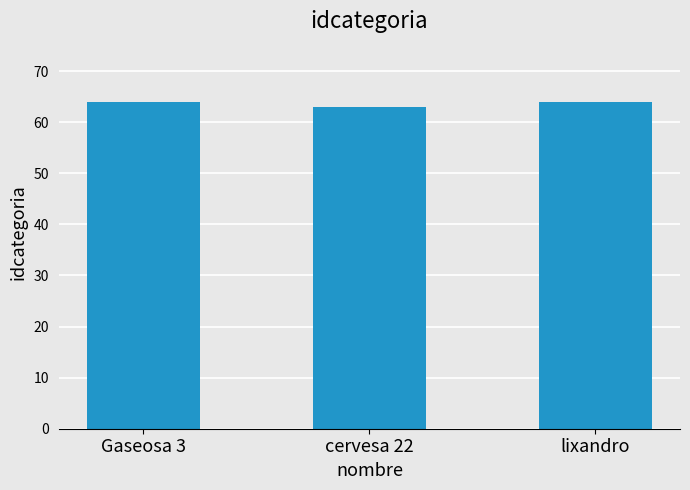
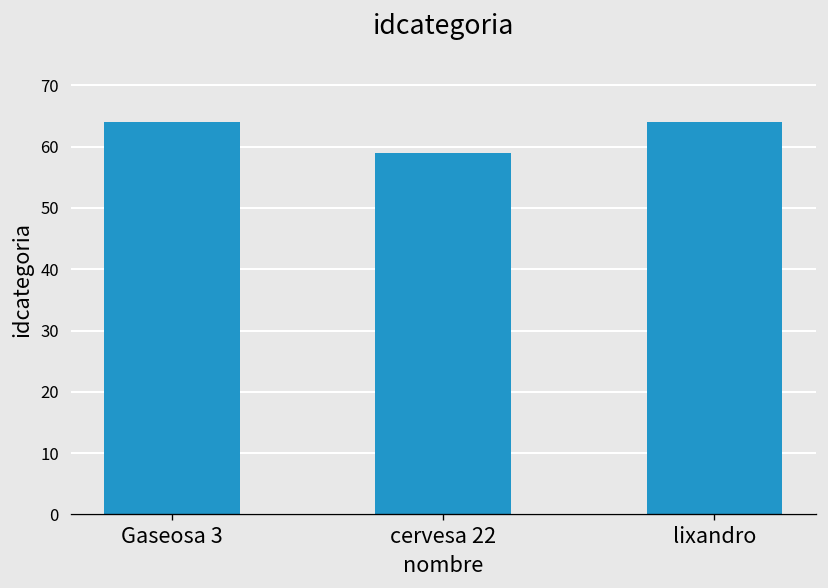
  {
    "Gaseosa 3": 64,
-   "cervesa 22": 63,
+   "cervesa 22": 59,
    "lixandro": 64
  }
